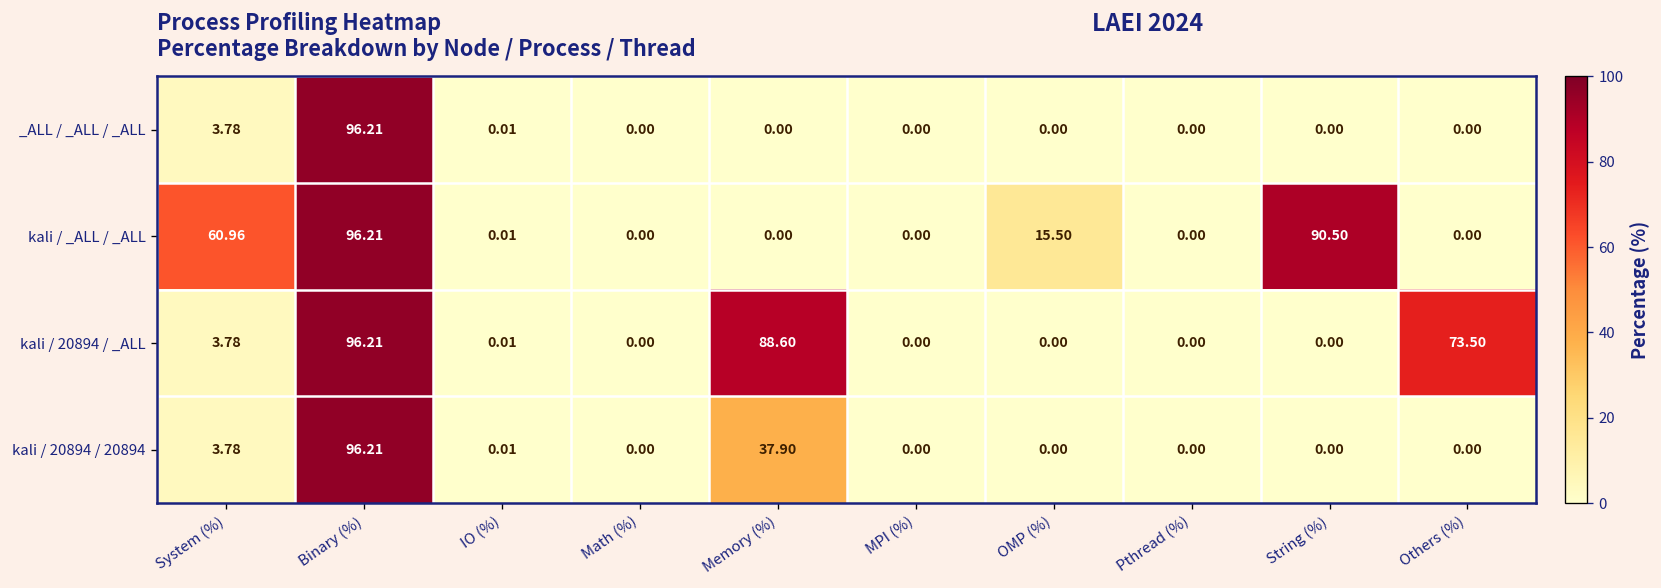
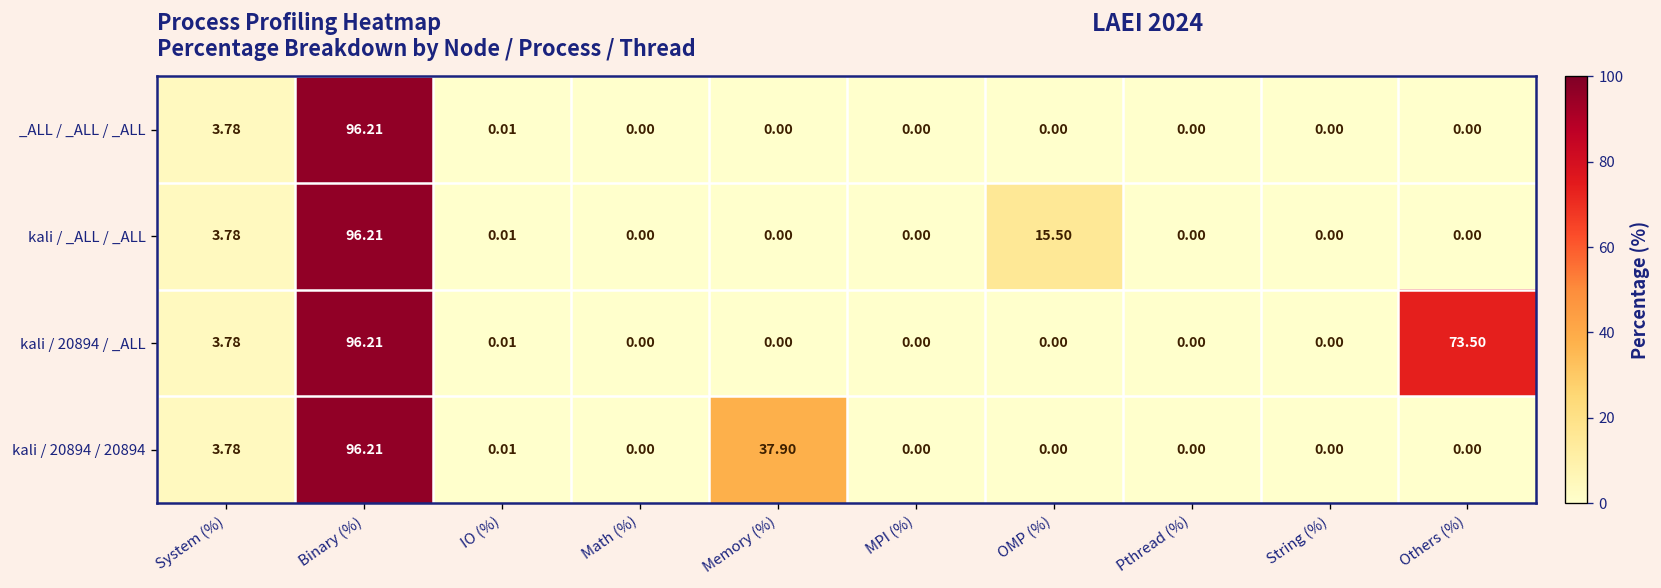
  {
    "_ALL / _ALL / _ALL": {
      "System (%)": 3.78,
      "Binary (%)": 96.21,
      "IO (%)": 0.01,
      "Math (%)": 0.00,
      "Memory (%)": 0.00,
      "MPI (%)": 0.00,
      "OMP (%)": 0.00,
      "Pthread (%)": 0.00,
      "String (%)": 0.00,
      "Others (%)": 0.00
    },
    "kali / _ALL / _ALL": {
-     "System (%)": 60.96,
+     "System (%)": 3.78,
      "Binary (%)": 96.21,
      "IO (%)": 0.01,
      "Math (%)": 0.00,
      "Memory (%)": 0.00,
      "MPI (%)": 0.00,
      "OMP (%)": 15.50,
      "Pthread (%)": 0.00,
-     "String (%)": 90.50,
+     "String (%)": 0.00,
      "Others (%)": 0.00
    },
    "kali / 20894 / _ALL": {
      "System (%)": 3.78,
      "Binary (%)": 96.21,
      "IO (%)": 0.01,
      "Math (%)": 0.00,
-     "Memory (%)": 88.60,
+     "Memory (%)": 0.00,
      "MPI (%)": 0.00,
      "OMP (%)": 0.00,
      "Pthread (%)": 0.00,
      "String (%)": 0.00,
      "Others (%)": 73.50
    },
    "kali / 20894 / 20894": {
      "System (%)": 3.78,
      "Binary (%)": 96.21,
      "IO (%)": 0.01,
      "Math (%)": 0.00,
      "Memory (%)": 37.90,
      "MPI (%)": 0.00,
      "OMP (%)": 0.00,
      "Pthread (%)": 0.00,
      "String (%)": 0.00,
      "Others (%)": 0.00
    }
  }
